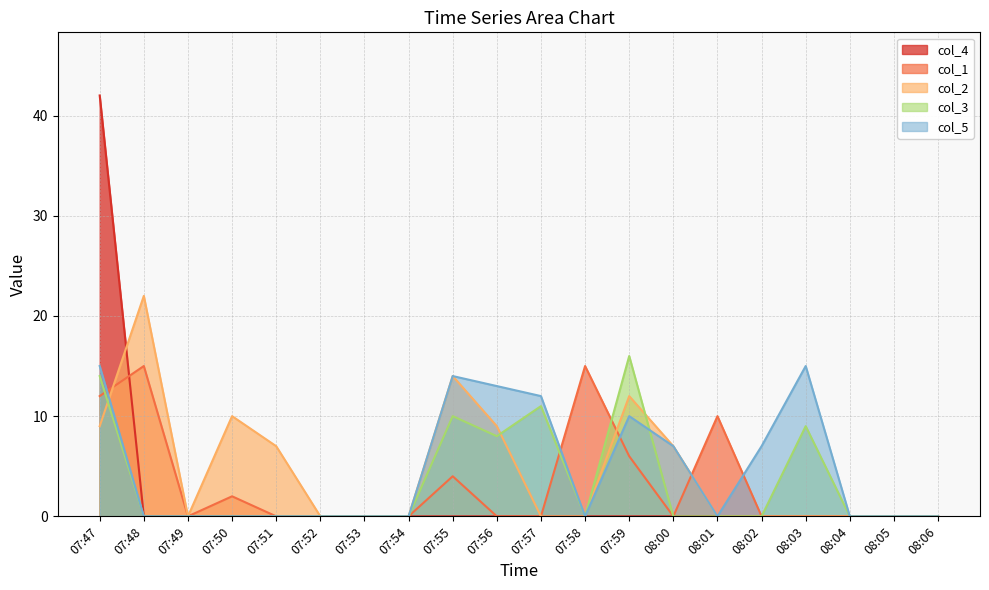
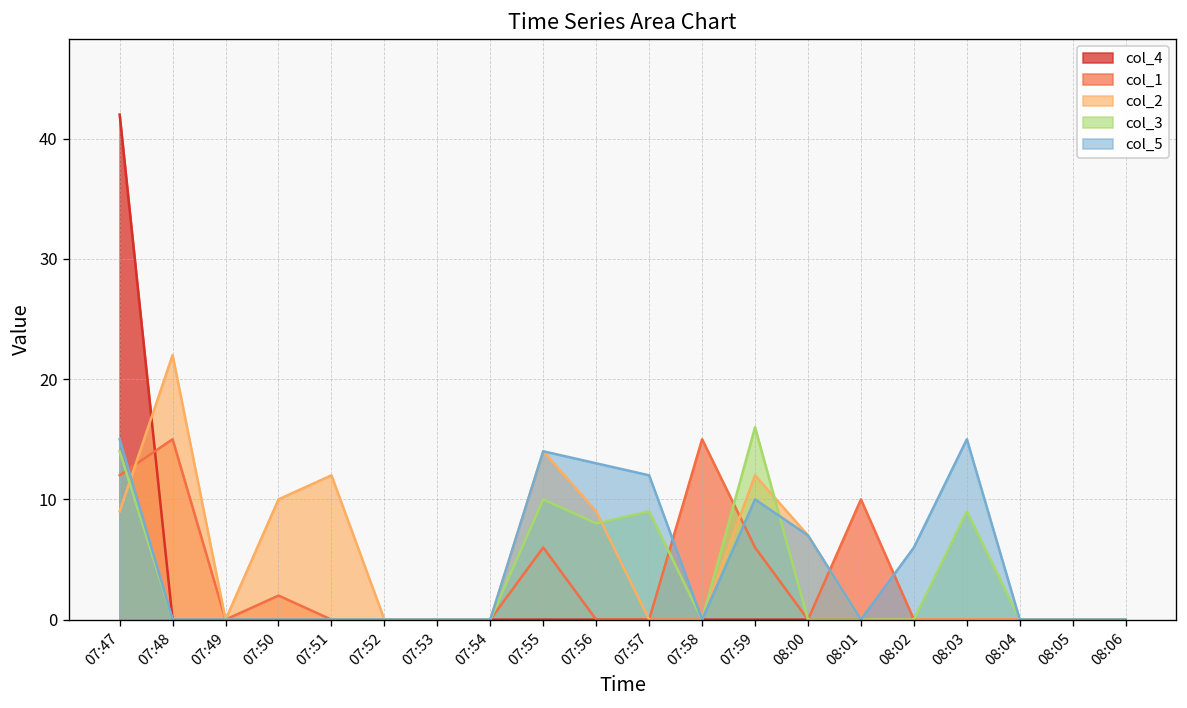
  {
    "col_4": {
      "07:47": 42,
      "07:55": 0,
      "07:59": 0
    },
    "col_1": {
      "07:47": 12,
      "07:48": 15,
      "07:50": 2,
-     "07:55": 4,
+     "07:55": 6,
      "07:58": 15,
      "07:59": 6,
      "08:01": 10
    },
    "col_2": {
      "07:47": 9,
      "07:48": 22,
      "07:50": 10,
-     "07:51": 7,
+     "07:51": 12,
      "07:56": 9,
      "07:59": 12
    },
    "col_3": {
      "07:47": 14,
      "07:55": 10,
      "07:56": 8,
-     "07:57": 11,
+     "07:57": 9,
      "07:59": 16,
      "08:03": 9
    },
    "col_5": {
      "07:47": 15,
      "07:56": 13,
      "07:57": 12,
      "07:59": 10,
-     "08:02": 7,
+     "08:02": 6,
      "08:03": 15
    }
  }
